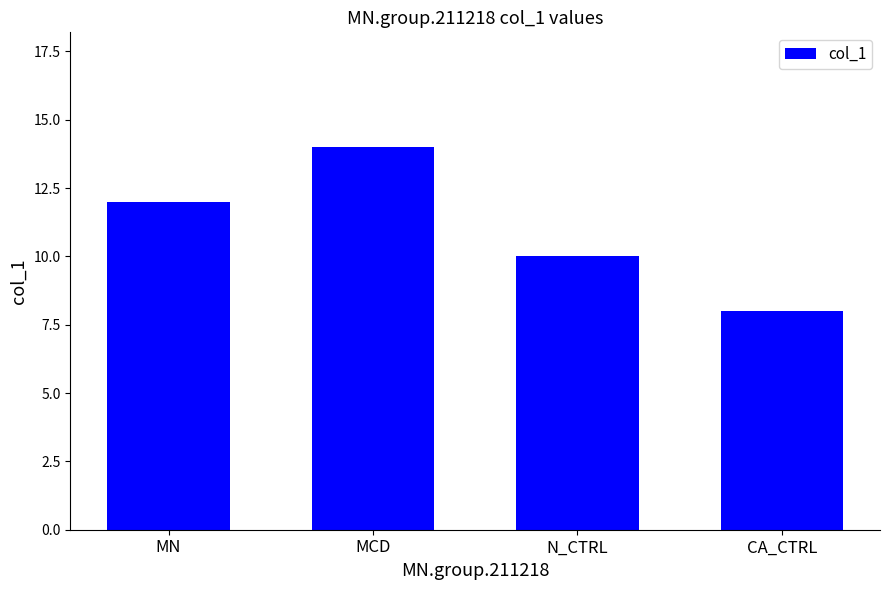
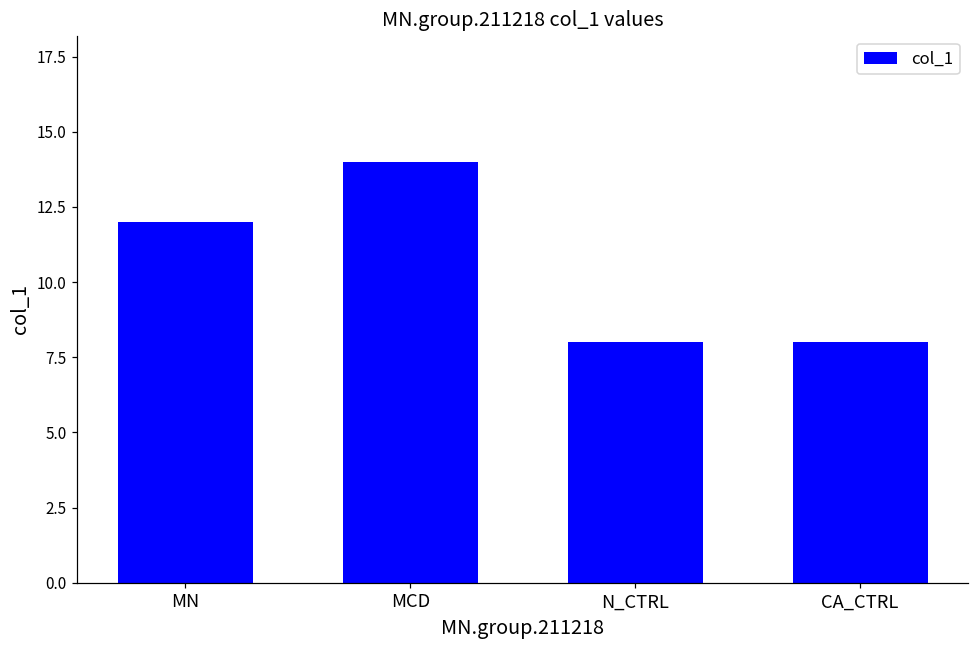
  {
    "MN": 12,
    "MCD": 14,
-   "N_CTRL": 10,
+   "N_CTRL": 8,
    "CA_CTRL": 8
  }
